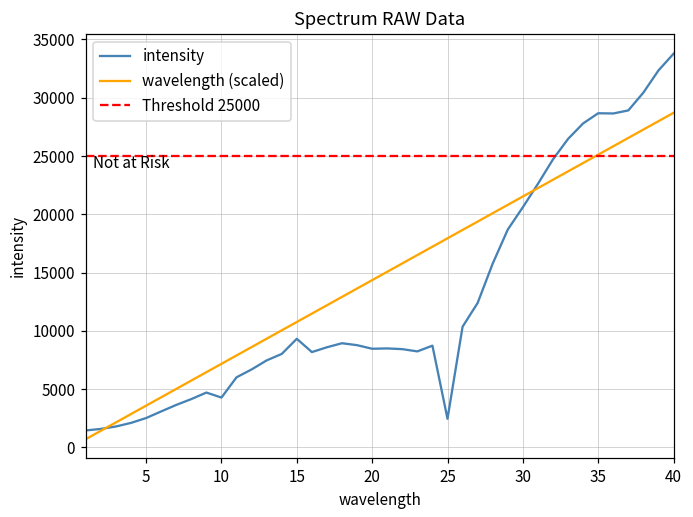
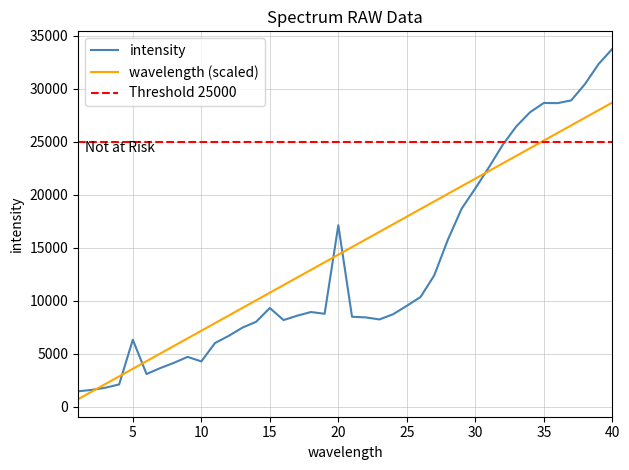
  {
    "intensity": {
-     "5": 2500,
+     "5": 6300,
      "10": 4300,
      "15": 9300,
-     "20": 8500,
-     "25": 2500,
+     "20": 17100,
+     "25": 9500,
      "30": 20600,
      "35": 28700,
      "40": 33800
    },
    "wavelength (scaled)": {
      "5": 3600,
      "10": 7200,
      "15": 10800,
      "20": 14400,
      "25": 17900,
      "30": 21500,
      "35": 25100,
      "40": 28700
    }
  }
